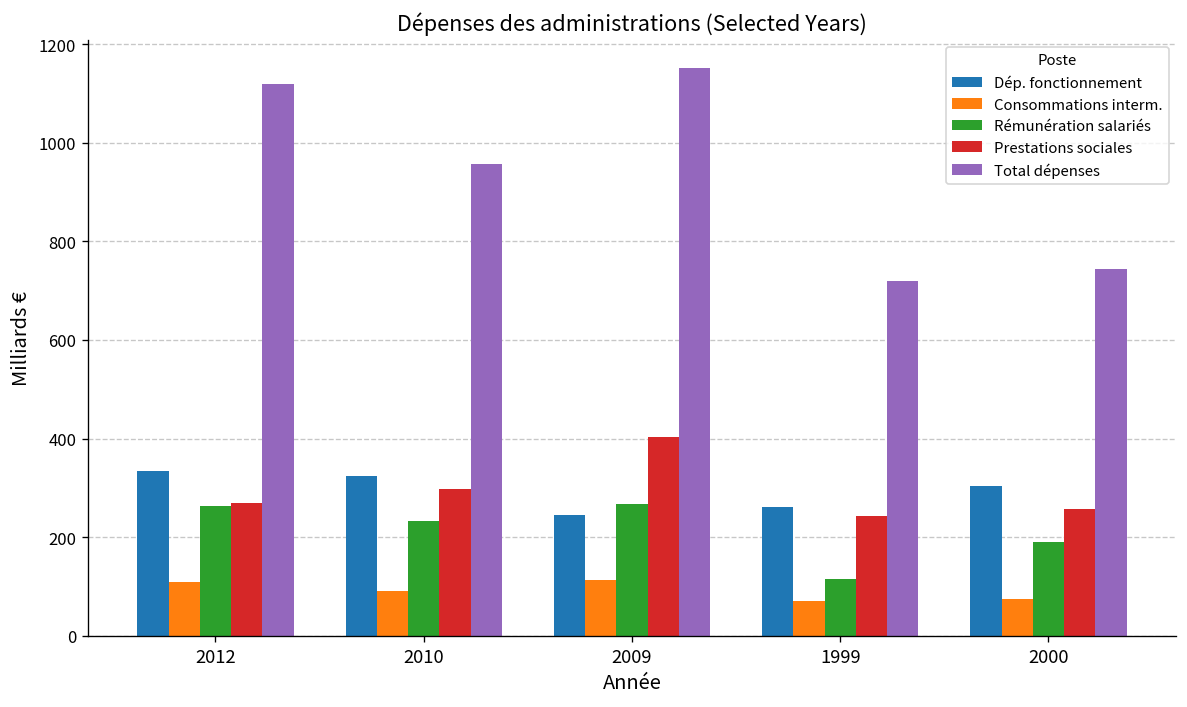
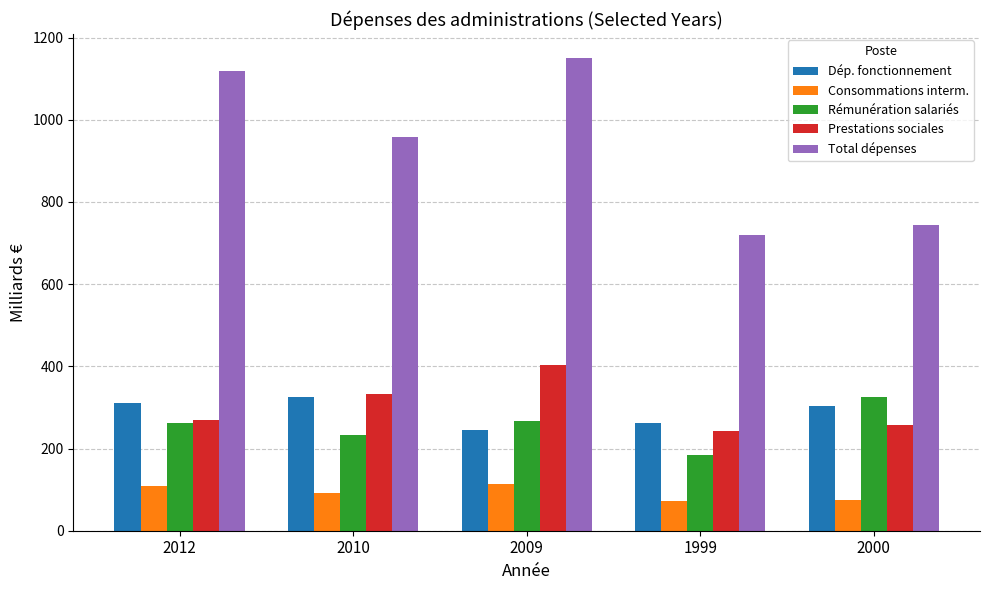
  {
    "Dép. fonctionnement": {
-     "2012": 330,
+     "2012": 310,
      "2010": 320,
      "2009": 250,
      "1999": 260,
      "2000": 300
    },
    "Consommations interm.": {
      "2012": 110,
      "2010": 90,
      "2009": 110,
      "1999": 70,
      "2000": 80
    },
    "Rémunération salariés": {
      "2012": 260,
      "2010": 230,
      "2009": 270,
-     "1999": 120,
-     "2000": 190
+     "1999": 180,
+     "2000": 330
    },
    "Prestations sociales": {
      "2012": 270,
-     "2010": 300,
+     "2010": 330,
      "2009": 400,
      "1999": 240,
      "2000": 260
    },
    "Total dépenses": {
      "2012": 1120,
      "2010": 960,
      "2009": 1150,
      "1999": 720,
      "2000": 740
    }
  }
